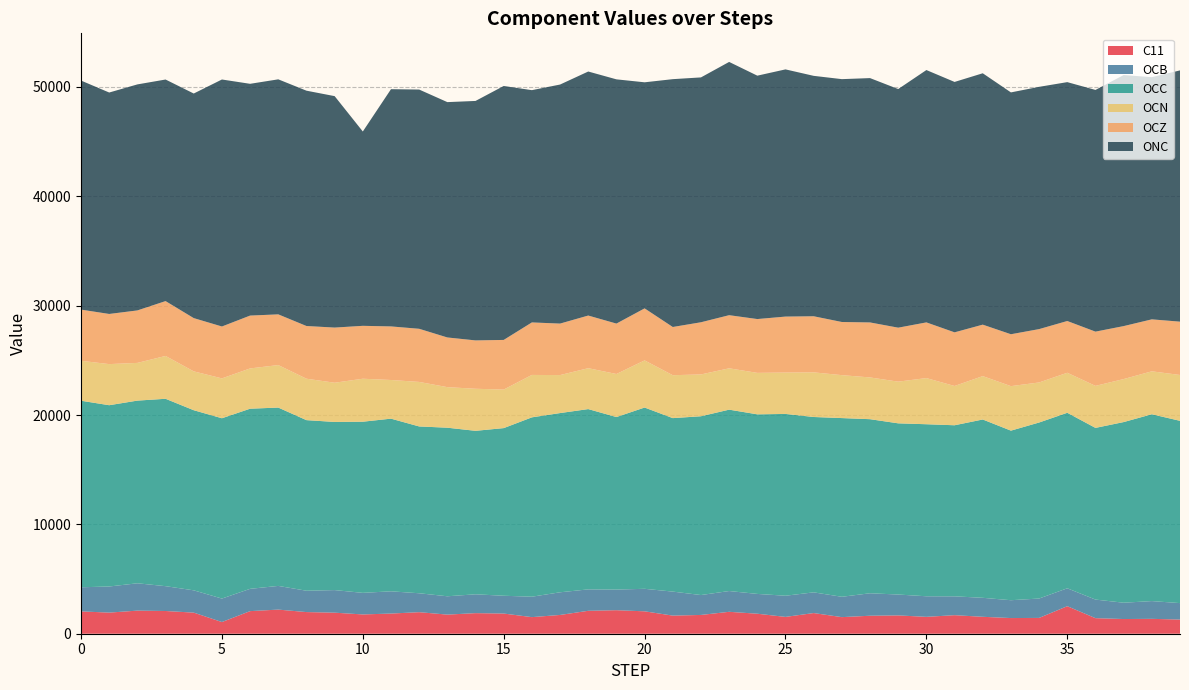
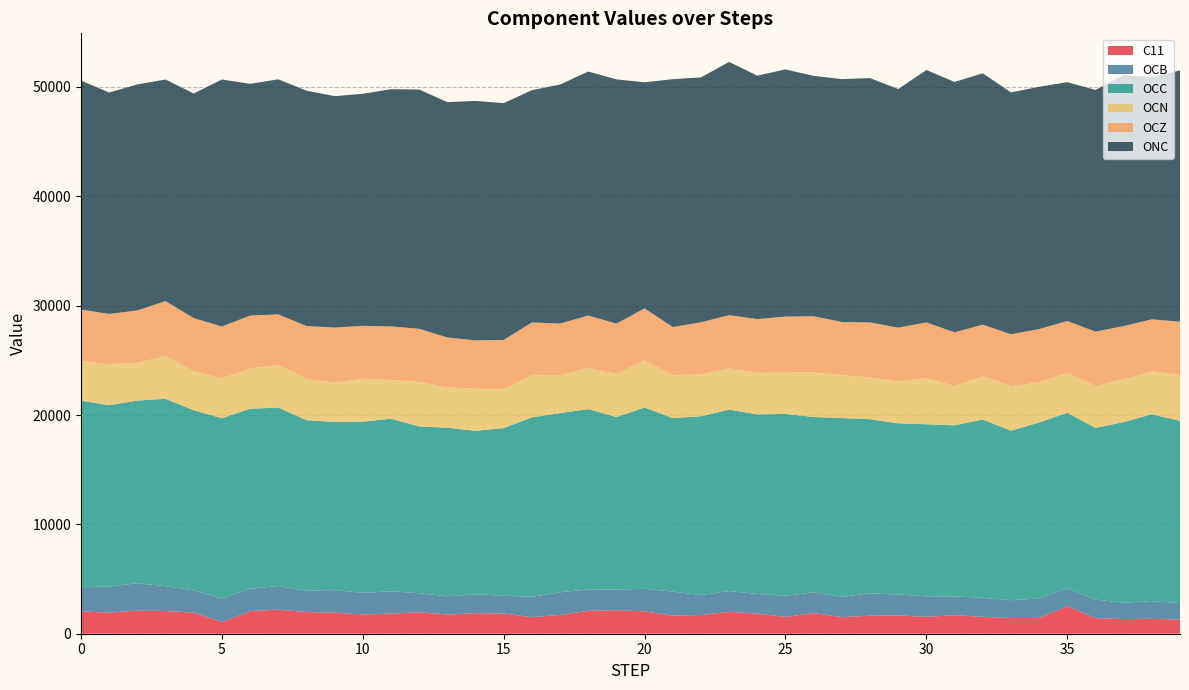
  {
    "C11": {
      "0": 2000,
      "5": 1100,
      "10": 1800,
      "15": 1800,
      "20": 2000,
      "25": 1500,
      "30": 1500,
      "35": 2500
    },
    "ONC": {
      "0": 20900,
      "5": 22600,
-     "10": 17800,
-     "15": 23200,
+     "10": 21200,
+     "15": 21700,
      "20": 20700,
      "25": 22600,
      "30": 23100,
      "35": 21800
    }
  }
